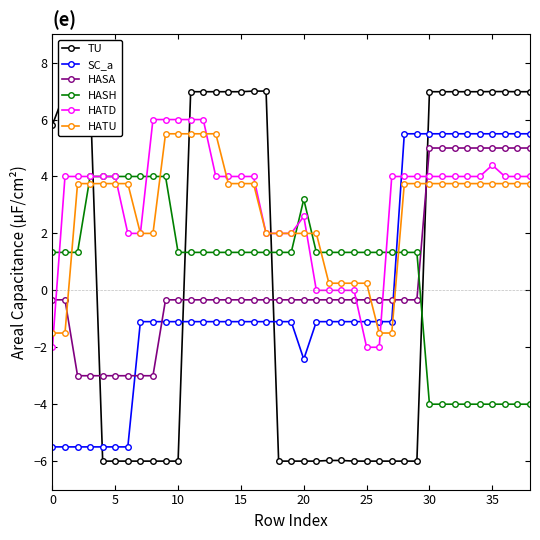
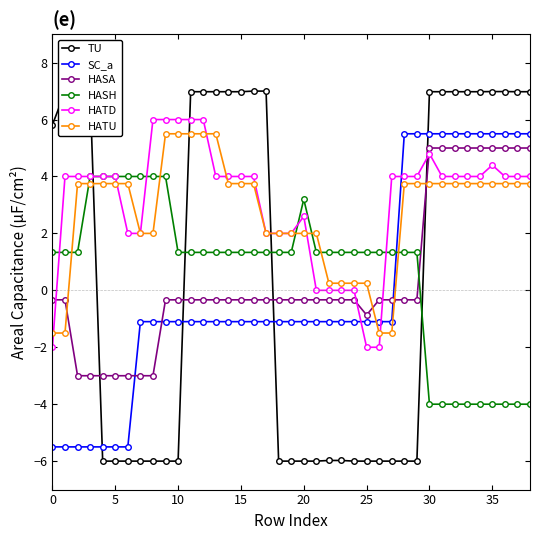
  {
    "TU": {
      "0": 5.8,
      "5": -6.0,
      "10": -6.0,
      "15": 7.0,
      "20": -6.0,
      "25": -6.0,
      "30": 7.0,
      "35": 7.0
    },
    "SC_a": {
      "0": -5.5,
      "5": -5.5,
      "10": -1.1,
      "15": -1.1,
-     "20": -2.4,
+     "20": -1.1,
      "25": -1.1,
      "30": 5.5,
      "35": 5.5
    },
    "HASA": {
      "0": -0.3,
      "5": -3.0,
      "10": -0.3,
      "15": -0.3,
      "20": -0.3,
-     "25": -0.3,
+     "25": -0.9,
      "30": 5.0,
      "35": 5.0
    },
    "HASH": {
      "0": 1.3,
      "10": 1.3,
      "15": 1.3,
      "20": 3.2,
      "25": 1.3,
      "30": -4.0,
      "35": -4.0
    },
    "HATD": {
      "0": -2.0,
      "10": 6.0,
      "15": 4.0,
      "20": 2.6,
      "25": -2.0,
-     "30": 4.0,
+     "30": 4.8,
      "35": 4.4
    },
    "HATU": {
      "0": -1.5,
      "5": 3.8,
      "10": 5.5,
      "15": 3.8,
      "20": 2.0,
      "25": 0.3,
      "30": 3.8,
      "35": 3.8
    }
  }
